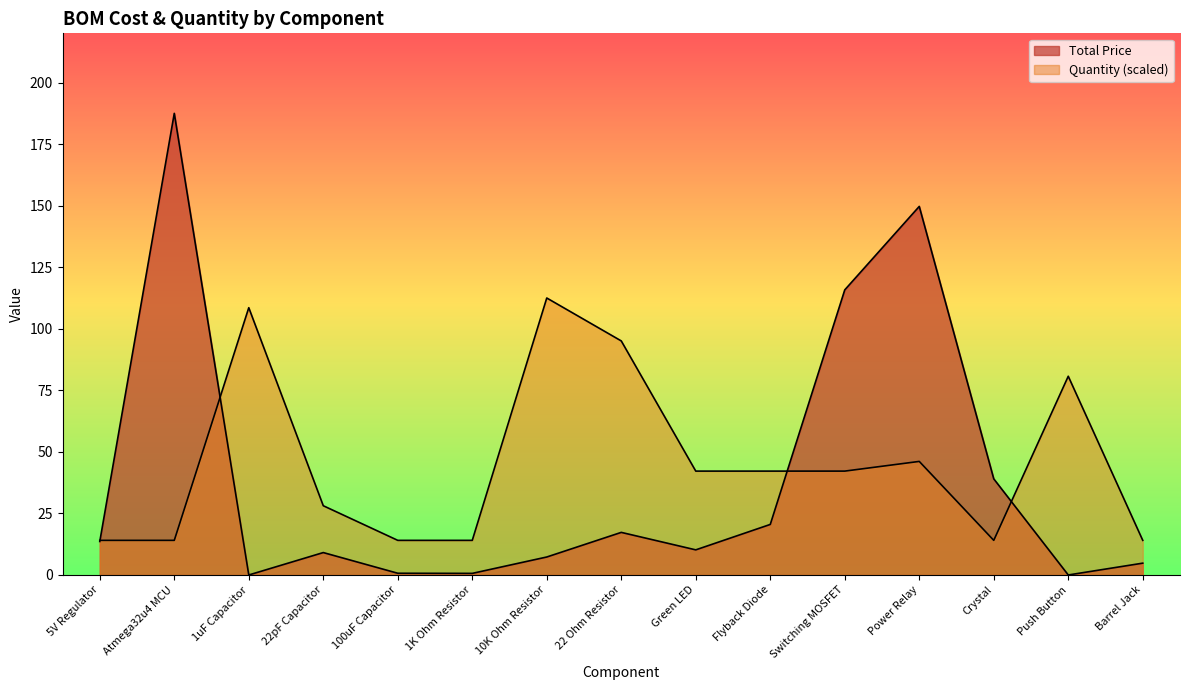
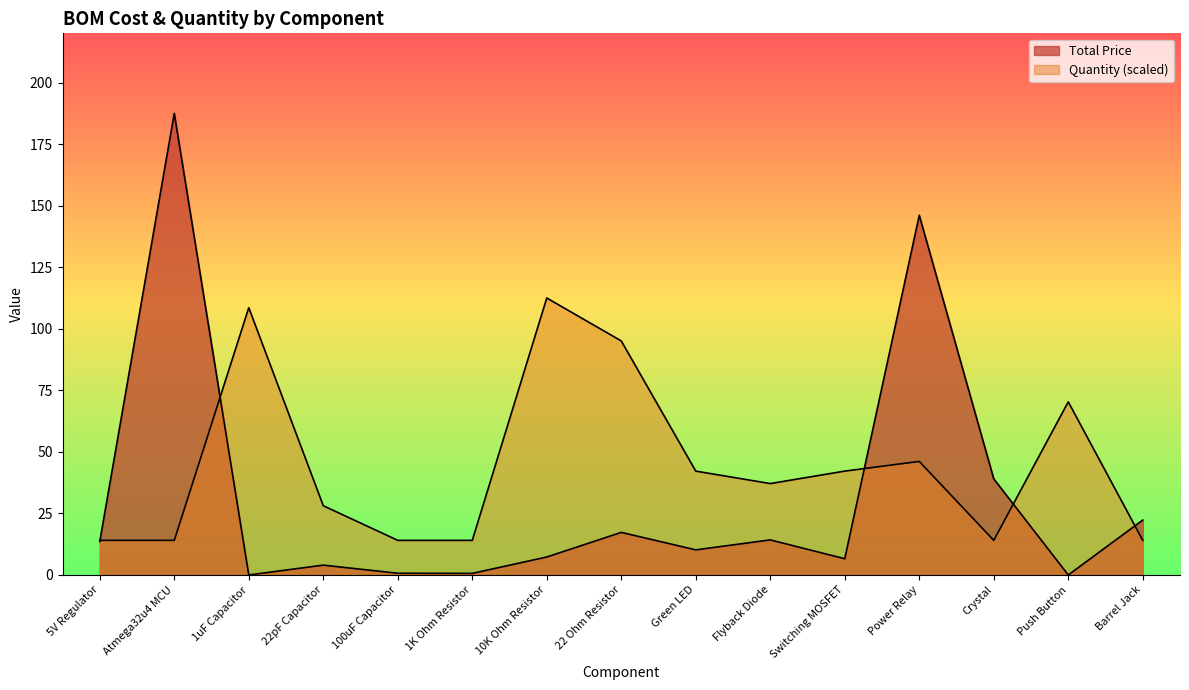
  {
    "Total Price": {
      "Atmega32u4 MCU": 188,
      "1uF Capacitor": 0,
-     "22pF Capacitor": 9,
+     "22pF Capacitor": 4,
      "100uF Capacitor": 1,
      "1K Ohm Resistor": 1,
      "10K Ohm Resistor": 7,
      "22 Ohm Resistor": 17,
      "Green LED": 10,
-     "Flyback Diode": 21,
-     "Switching MOSFET": 116,
-     "Power Relay": 150,
+     "Flyback Diode": 14,
+     "Switching MOSFET": 7,
+     "Power Relay": 146,
      "Crystal": 39,
      "Push Button": 0,
-     "Barrel Jack": 5
+     "Barrel Jack": 22
    },
    "Quantity (scaled)": {
      "Atmega32u4 MCU": 14,
      "1uF Capacitor": 109,
      "22pF Capacitor": 28,
      "100uF Capacitor": 14,
      "1K Ohm Resistor": 14,
      "10K Ohm Resistor": 113,
      "22 Ohm Resistor": 95,
      "Green LED": 42,
-     "Flyback Diode": 42,
+     "Flyback Diode": 37,
      "Switching MOSFET": 42,
      "Power Relay": 46,
      "Crystal": 14,
-     "Push Button": 81,
+     "Push Button": 70,
      "Barrel Jack": 14
    }
  }
